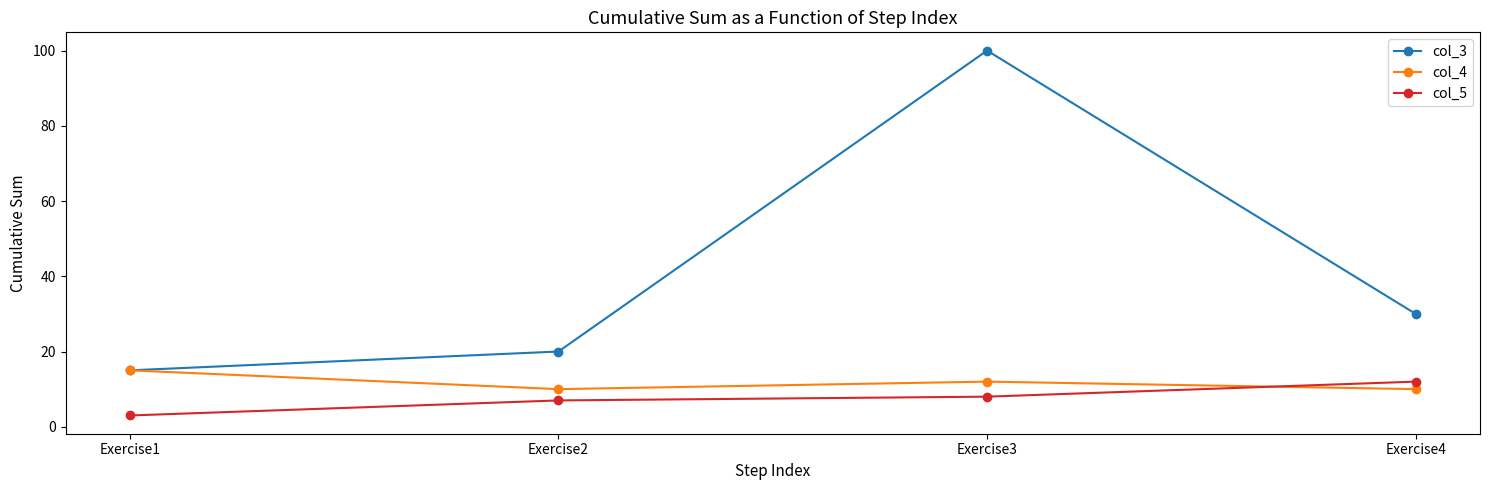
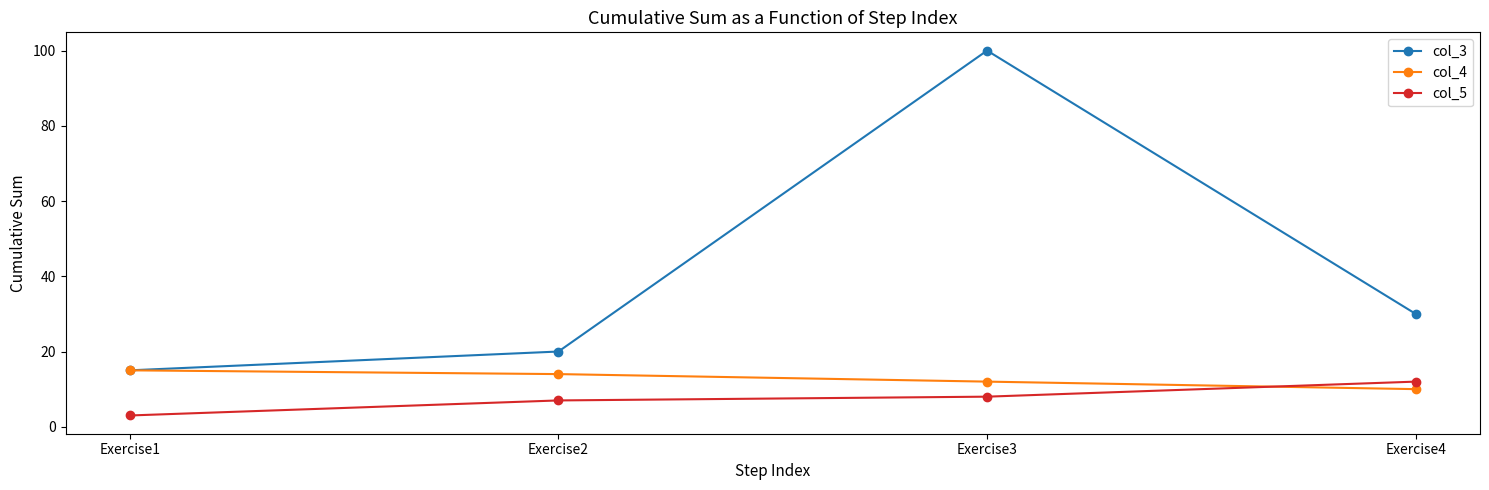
  {
    "col_3": {
      "Exercise2": 20,
      "Exercise3": 100,
      "Exercise4": 30
    },
    "col_4": {
-     "Exercise2": 10,
+     "Exercise2": 14,
      "Exercise3": 12,
      "Exercise4": 10
    },
    "col_5": {
      "Exercise1": 3,
      "Exercise2": 7,
      "Exercise3": 8,
      "Exercise4": 12
    }
  }
